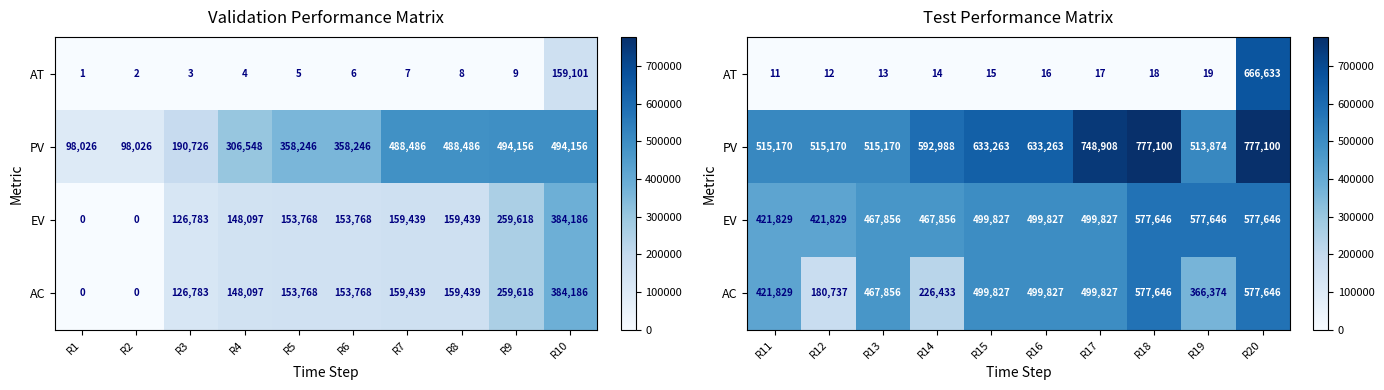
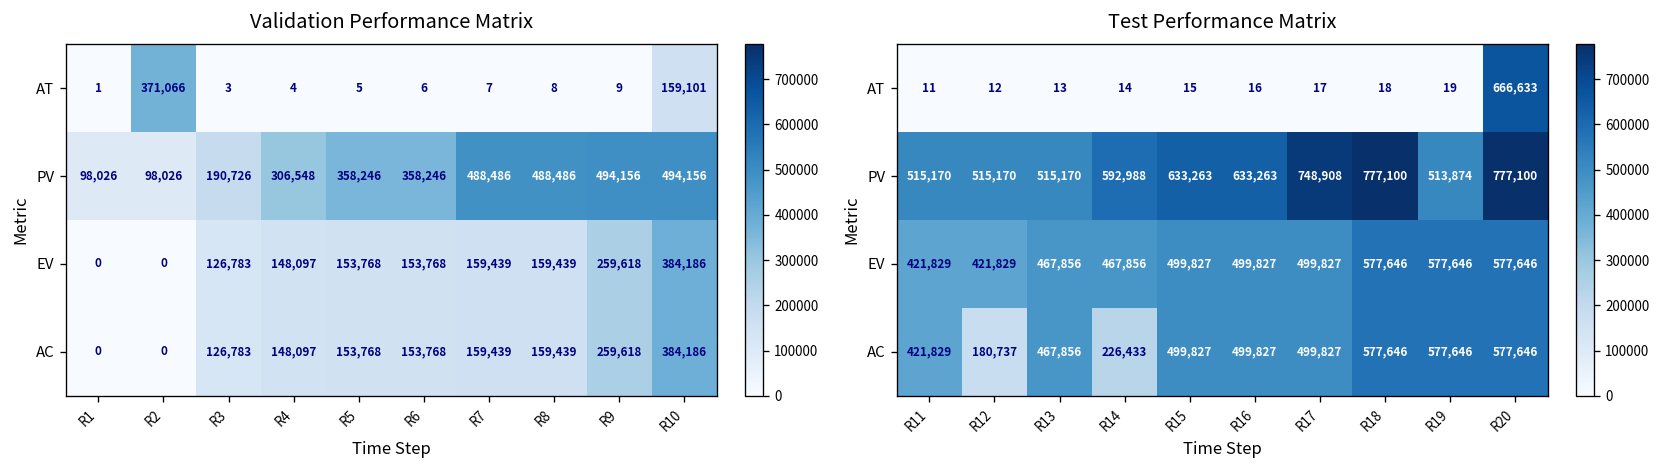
  {
    "Validation Performance Matrix": {
      "AT": {
        "R1": "1",
-       "R2": "2",
+       "R2": "371,066",
        "R3": "3",
        "R4": "4",
        "R5": "5",
        "R6": "6",
        "R7": "7",
        "R8": "8",
        "R9": "9",
        "R10": "159,101"
      },
      "PV": {
        "R1": "98,026",
        "R2": "98,026",
        "R3": "190,726",
        "R4": "306,548",
        "R5": "358,246",
        "R6": "358,246",
        "R7": "488,486",
        "R8": "488,486",
        "R9": "494,156",
        "R10": "494,156"
      },
      "EV": {
        "R1": "0",
        "R2": "0",
        "R3": "126,783",
        "R4": "148,097",
        "R5": "153,768",
        "R6": "153,768",
        "R7": "159,439",
        "R8": "159,439",
        "R9": "259,618",
        "R10": "384,186"
      },
      "AC": {
        "R1": "0",
        "R2": "0",
        "R3": "126,783",
        "R4": "148,097",
        "R5": "153,768",
        "R6": "153,768",
        "R7": "159,439",
        "R8": "159,439",
        "R9": "259,618",
        "R10": "384,186"
      }
    },
    "Test Performance Matrix": {
      "AT": {
        "R11": "11",
        "R12": "12",
        "R13": "13",
        "R14": "14",
        "R15": "15",
        "R16": "16",
        "R17": "17",
        "R18": "18",
        "R19": "19",
        "R20": "666,633"
      },
      "PV": {
        "R11": "515,170",
        "R12": "515,170",
        "R13": "515,170",
        "R14": "592,988",
        "R15": "633,263",
        "R16": "633,263",
        "R17": "748,908",
        "R18": "777,100",
        "R19": "513,874",
        "R20": "777,100"
      },
      "EV": {
        "R11": "421,829",
        "R12": "421,829",
        "R13": "467,856",
        "R14": "467,856",
        "R15": "499,827",
        "R16": "499,827",
        "R17": "499,827",
        "R18": "577,646",
        "R19": "577,646",
        "R20": "577,646"
      },
      "AC": {
        "R11": "421,829",
        "R12": "180,737",
        "R13": "467,856",
        "R14": "226,433",
        "R15": "499,827",
        "R16": "499,827",
        "R17": "499,827",
        "R18": "577,646",
-       "R19": "366,374",
+       "R19": "577,646",
        "R20": "577,646"
      }
    }
  }
